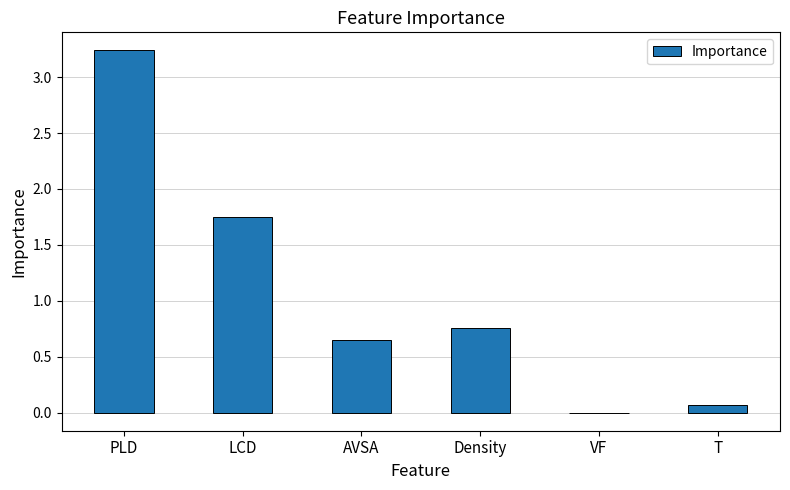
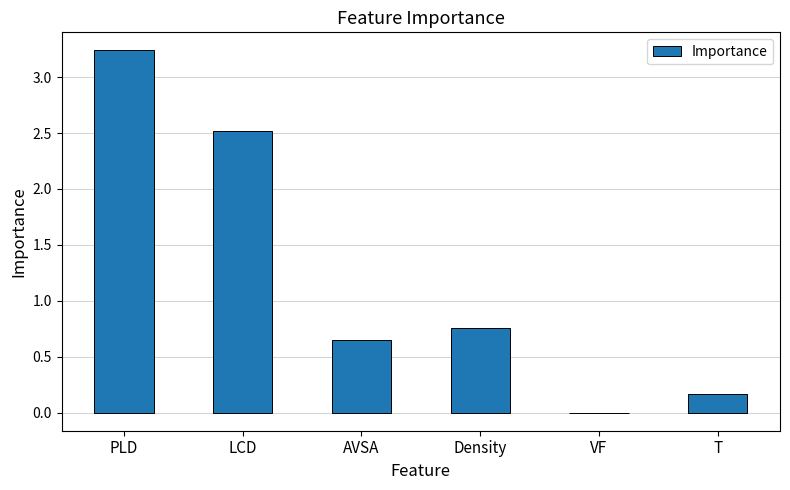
  {
    "PLD": 3.24,
-   "LCD": 1.75,
+   "LCD": 2.52,
    "AVSA": 0.65,
    "Density": 0.76,
-   "T": 0.06
+   "T": 0.17
  }
